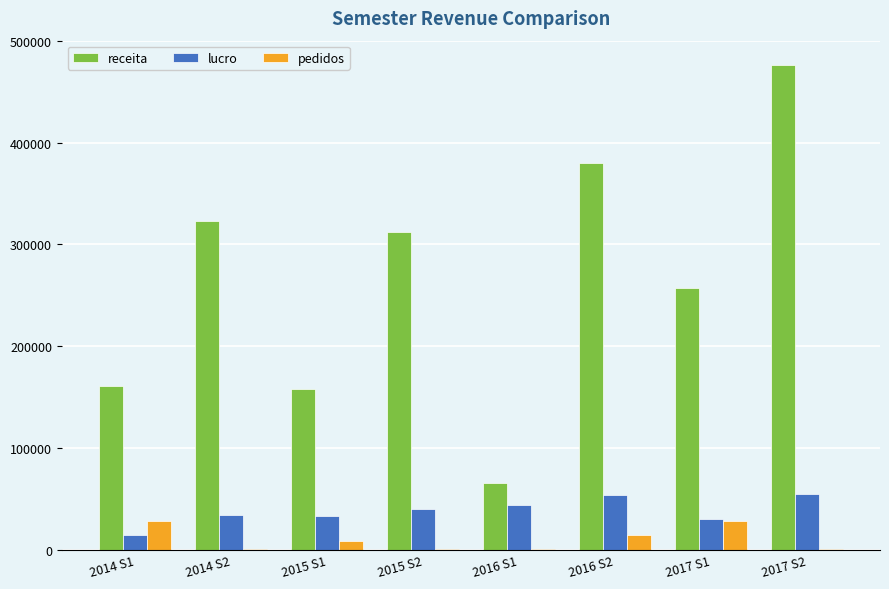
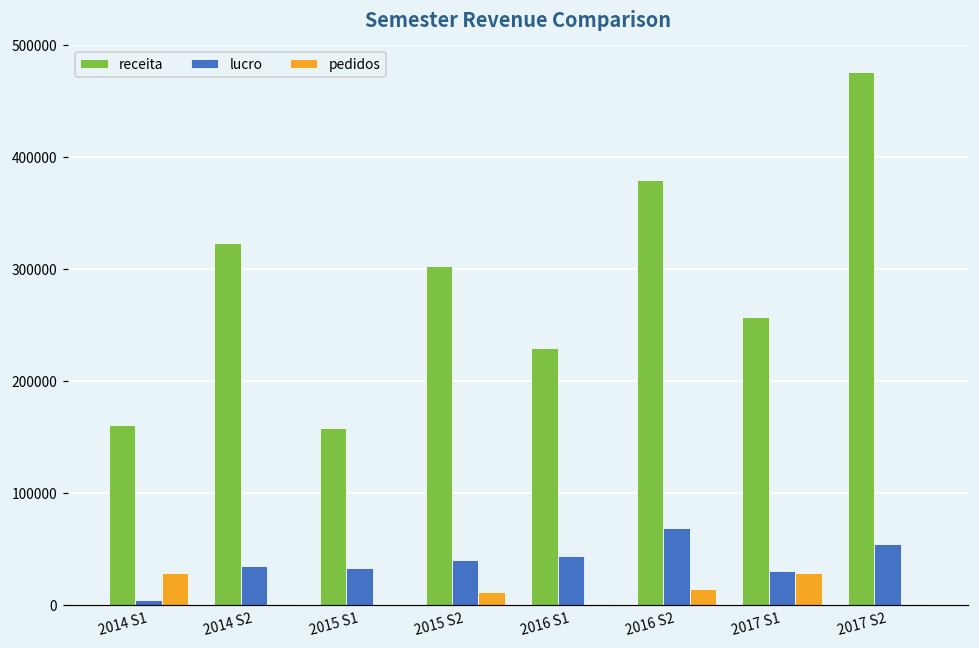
  {
    "receita": {
      "2014 S1": 161000,
      "2014 S2": 323000,
      "2015 S1": 158000,
-     "2015 S2": 313000,
-     "2016 S1": 66000,
+     "2015 S2": 303000,
+     "2016 S1": 229000,
      "2016 S2": 380000,
      "2017 S1": 257000,
      "2017 S2": 476000
    },
    "lucro": {
-     "2014 S1": 15000,
+     "2014 S1": 4000,
      "2014 S2": 35000,
      "2015 S1": 33000,
      "2015 S2": 40000,
      "2016 S1": 44000,
-     "2016 S2": 54000,
+     "2016 S2": 69000,
      "2017 S1": 30000,
      "2017 S2": 54000
    },
    "pedidos": {
      "2014 S1": 29000,
-     "2015 S1": 8000,
-     "2015 S2": 1000,
+     "2015 S1": 0,
+     "2015 S2": 12000,
      "2016 S2": 15000,
      "2017 S1": 29000
    }
  }
